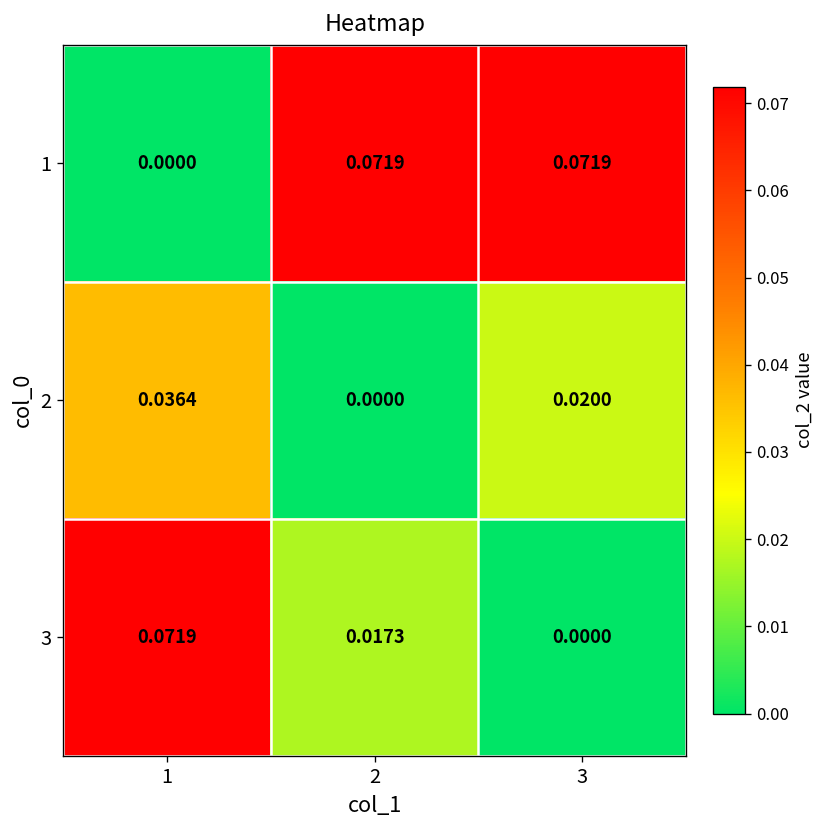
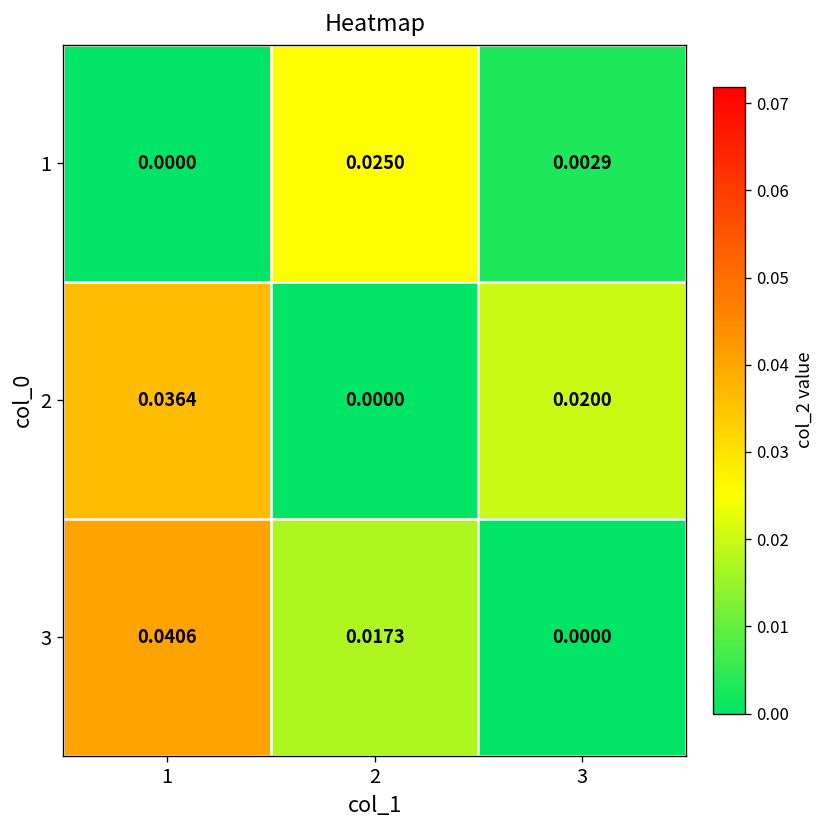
  {
    "1": {
      "1": 0.0000,
-     "2": 0.0719,
-     "3": 0.0719
+     "2": 0.0250,
+     "3": 0.0029
    },
    "2": {
      "1": 0.0364,
      "2": 0.0000,
      "3": 0.0200
    },
    "3": {
-     "1": 0.0719,
+     "1": 0.0406,
      "2": 0.0173,
      "3": 0.0000
    }
  }
